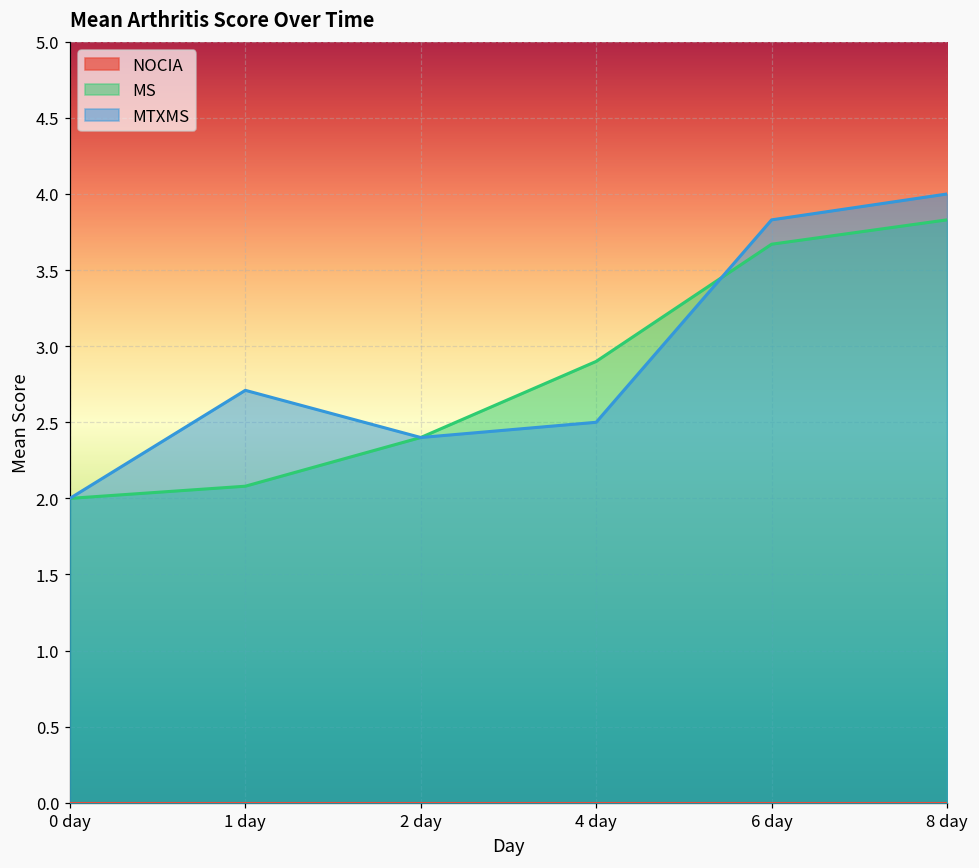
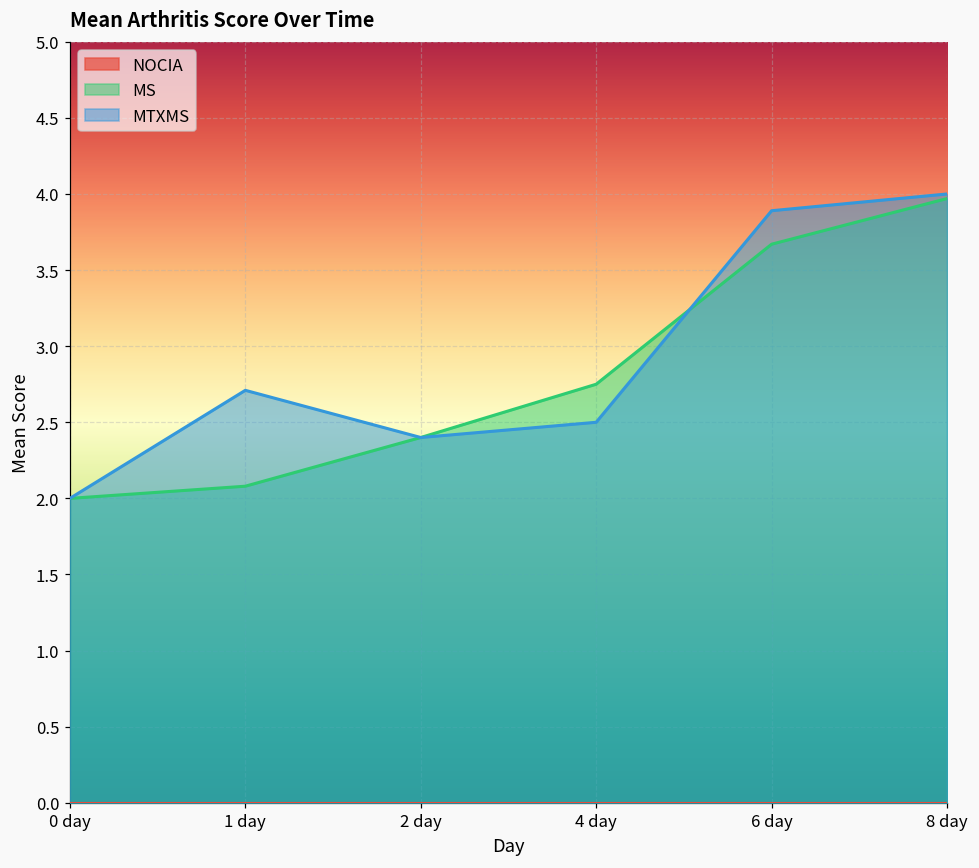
  {
    "NOCIA": {
      "0 day": 0.00,
      "1 day": 0.00,
      "2 day": 0.00,
      "4 day": 0.00,
      "6 day": 0.00,
      "8 day": 0.00
    },
    "MS": {
      "1 day": 2.08,
-     "4 day": 2.90,
+     "4 day": 2.75,
      "6 day": 3.67,
-     "8 day": 3.83
+     "8 day": 3.97
    },
    "MTXMS": {
      "1 day": 2.71,
      "4 day": 2.50,
-     "6 day": 3.83,
+     "6 day": 3.89,
      "8 day": 4.00
    }
  }
